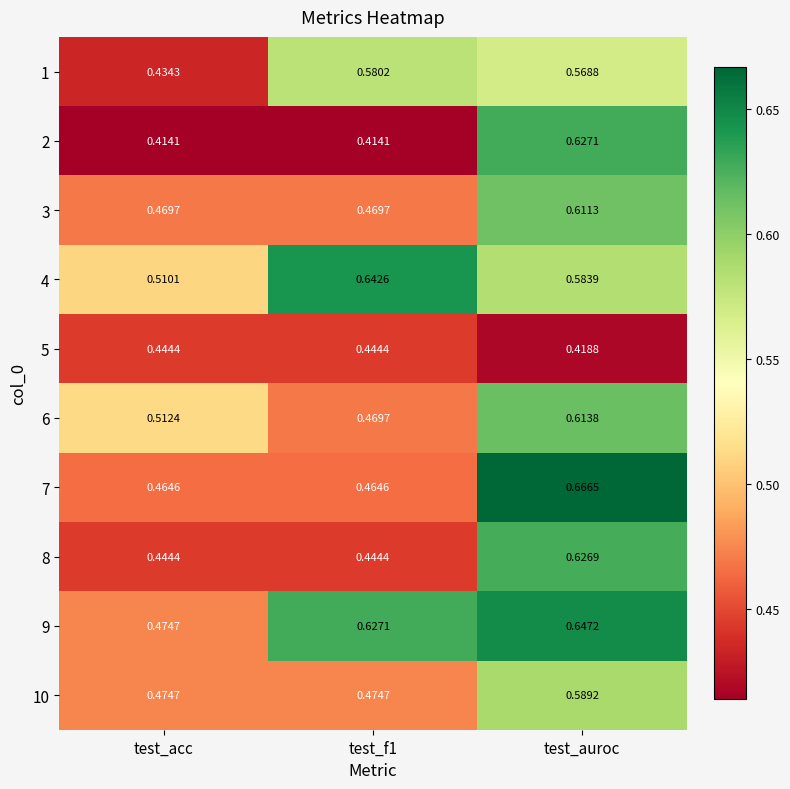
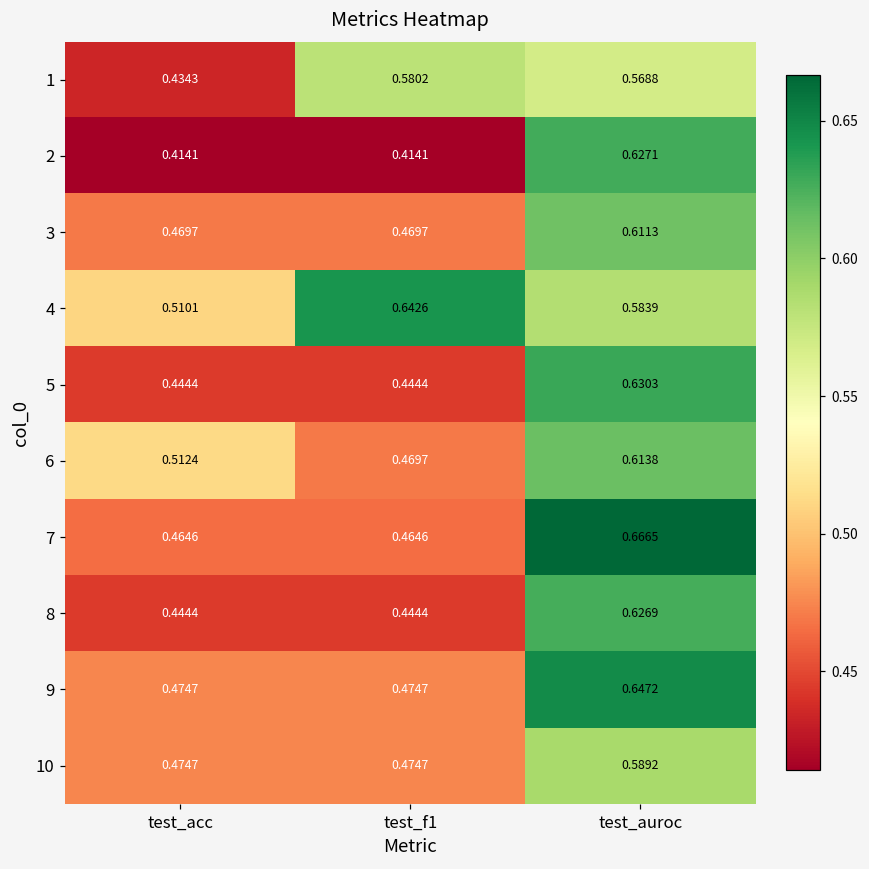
  {
    "1": {
      "test_acc": 0.4343,
      "test_f1": 0.5802,
      "test_auroc": 0.5688
    },
    "2": {
      "test_acc": 0.4141,
      "test_f1": 0.4141,
      "test_auroc": 0.6271
    },
    "3": {
      "test_acc": 0.4697,
      "test_f1": 0.4697,
      "test_auroc": 0.6113
    },
    "4": {
      "test_acc": 0.5101,
      "test_f1": 0.6426,
      "test_auroc": 0.5839
    },
    "5": {
      "test_acc": 0.4444,
      "test_f1": 0.4444,
-     "test_auroc": 0.4188
+     "test_auroc": 0.6303
    },
    "6": {
      "test_acc": 0.5124,
      "test_f1": 0.4697,
      "test_auroc": 0.6138
    },
    "7": {
      "test_acc": 0.4646,
      "test_f1": 0.4646,
      "test_auroc": 0.6665
    },
    "8": {
      "test_acc": 0.4444,
      "test_f1": 0.4444,
      "test_auroc": 0.6269
    },
    "9": {
      "test_acc": 0.4747,
-     "test_f1": 0.6271,
+     "test_f1": 0.4747,
      "test_auroc": 0.6472
    },
    "10": {
      "test_acc": 0.4747,
      "test_f1": 0.4747,
      "test_auroc": 0.5892
    }
  }
